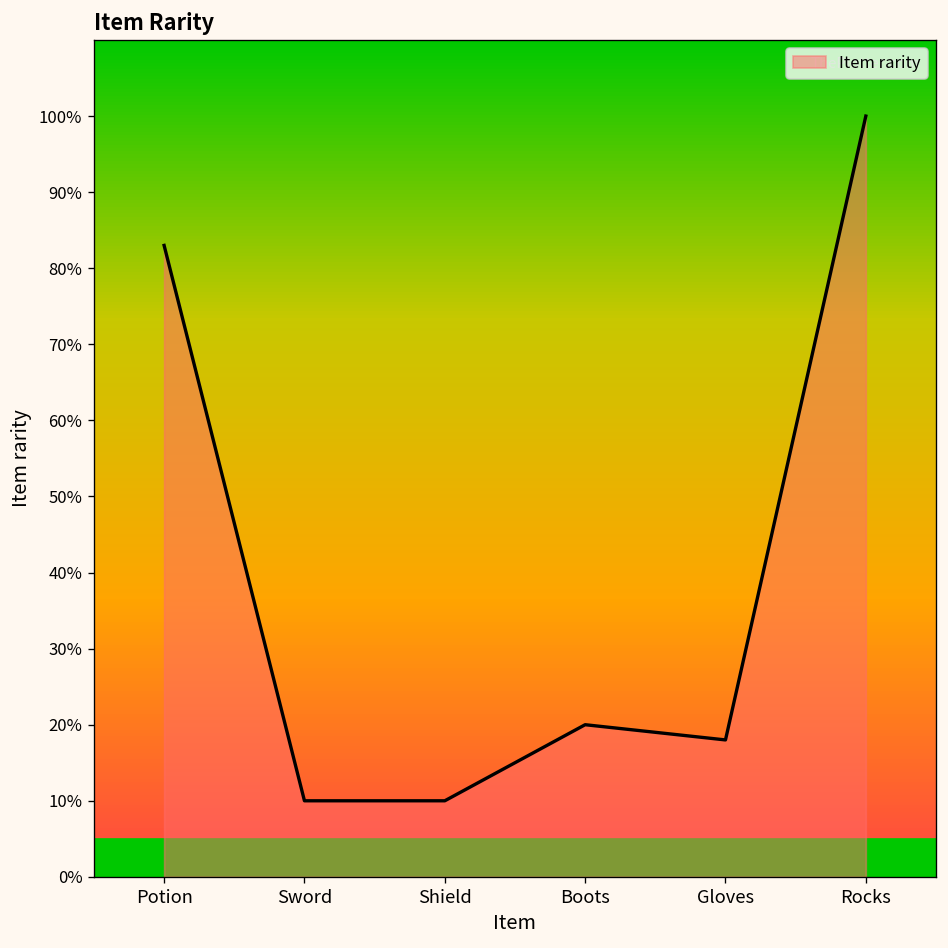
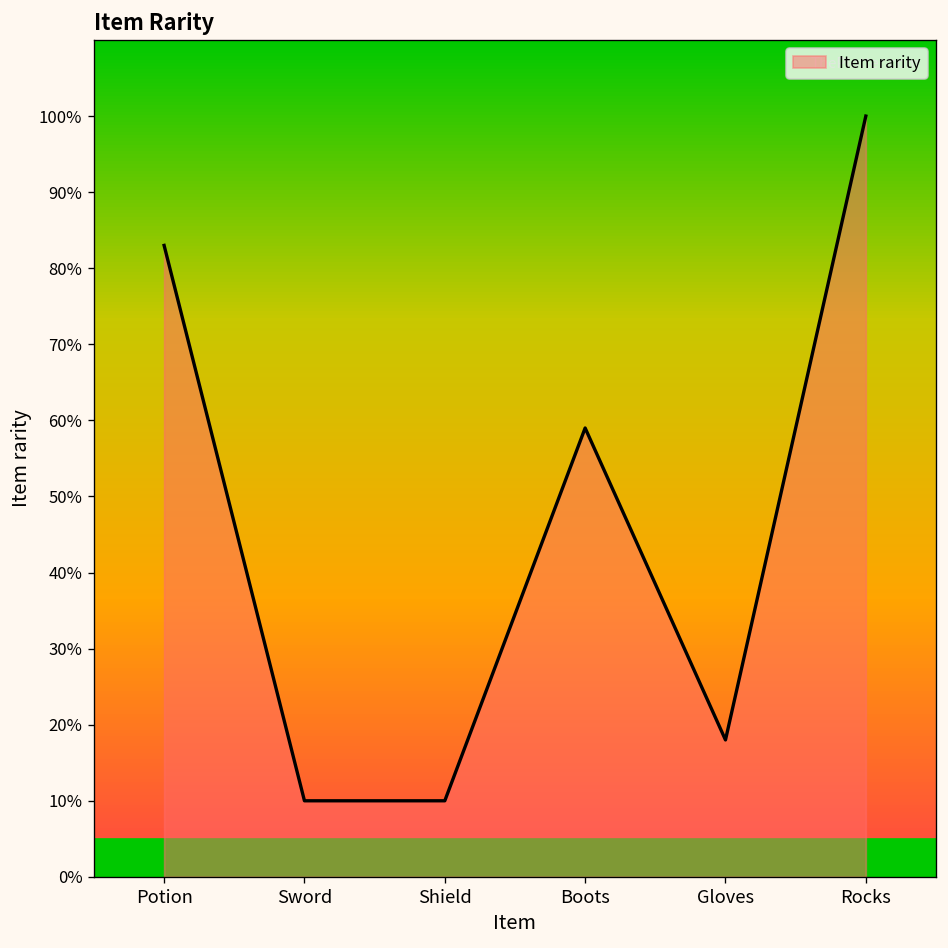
  {
    "Potion": "83%",
    "Sword": "10%",
    "Shield": "10%",
-   "Boots": "20%",
+   "Boots": "59%",
    "Gloves": "18%",
    "Rocks": "100%"
  }
